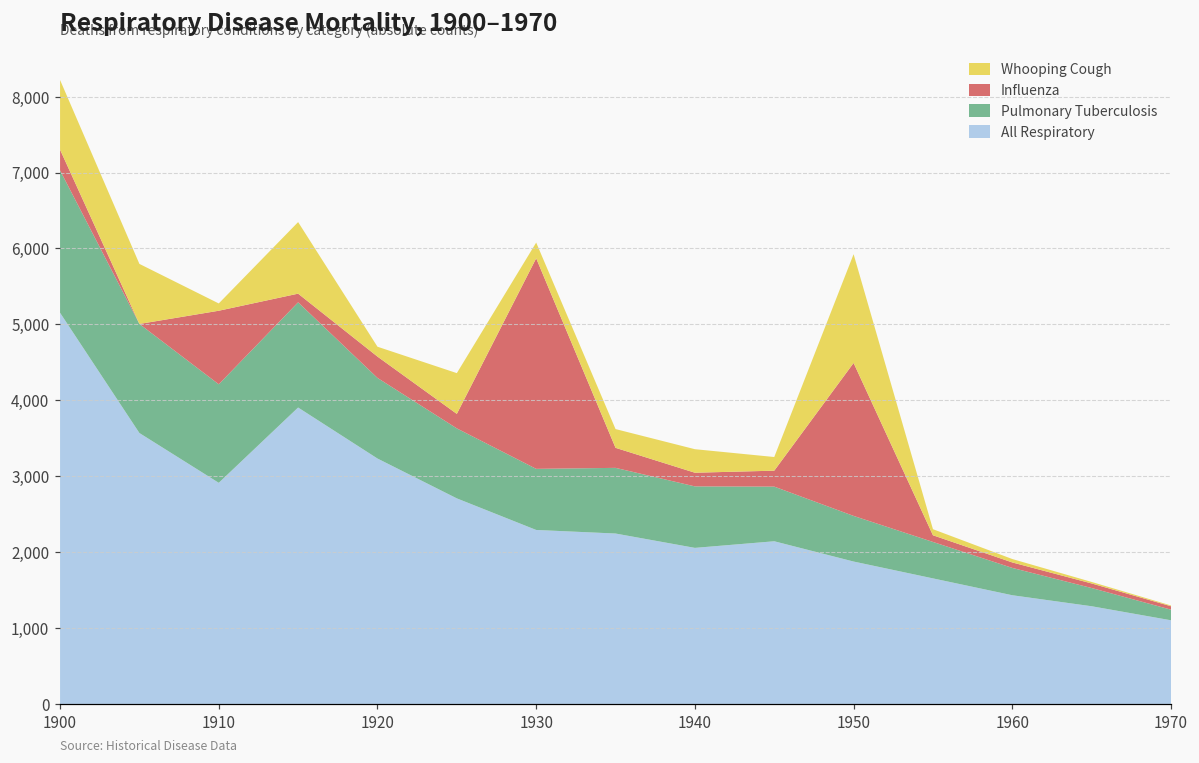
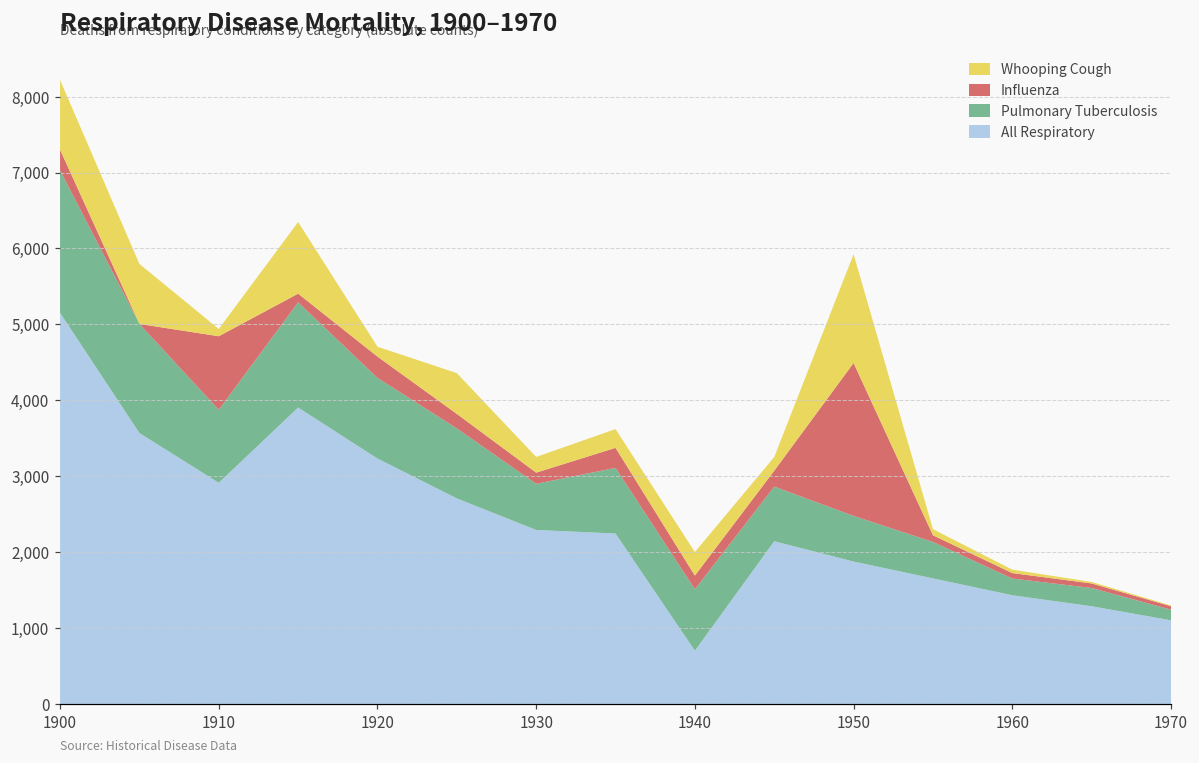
  {
    "All Respiratory": {
      "1900": "5,200",
      "1910": "2,900",
      "1920": "3,200",
      "1930": "2,300",
-     "1940": "2,100",
+     "1940": "700",
      "1950": "1,900",
      "1960": "1,400",
      "1970": "1,100"
    },
    "Pulmonary Tuberculosis": {
      "1900": "1,900",
-     "1910": "1,300",
+     "1910": "1,000",
      "1920": "1,100",
-     "1930": "800",
+     "1930": "600",
      "1940": "800",
      "1950": "600",
-     "1960": "400",
+     "1960": "200",
      "1970": "100"
    },
    "Influenza": {
      "1900": "300",
      "1910": "1,000",
      "1920": "300",
-     "1930": "2,800",
+     "1930": "100",
      "1940": "200",
      "1950": "2,000",
      "1960": "100"
    },
    "Whooping Cough": {
      "1900": "900",
      "1910": "100",
      "1920": "100",
      "1930": "200",
      "1940": "300",
      "1950": "1,400",
      "1960": "0"
    }
  }
